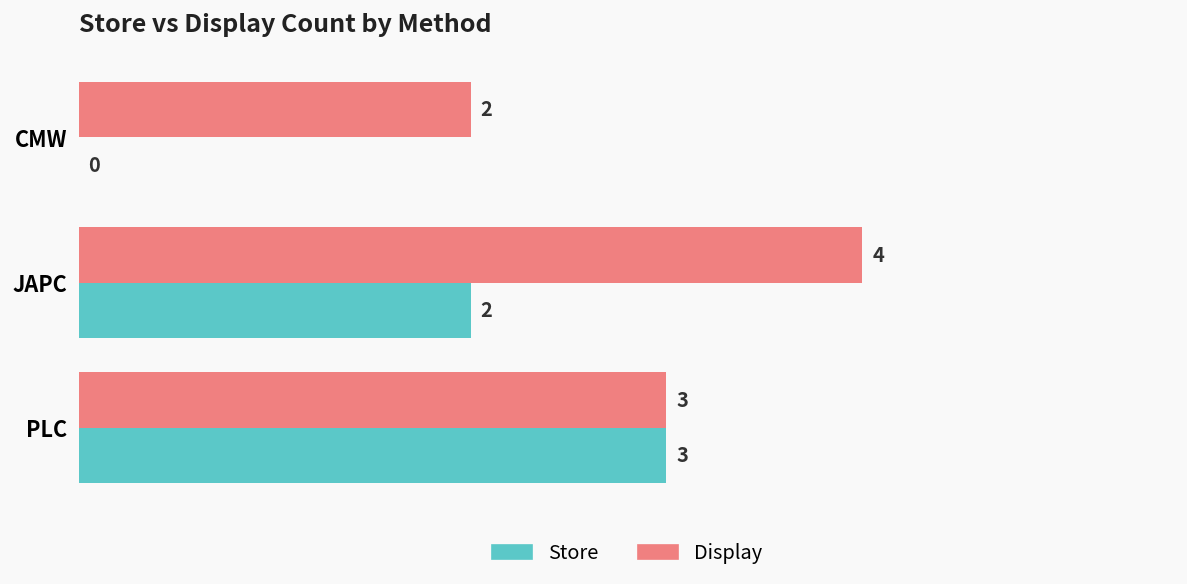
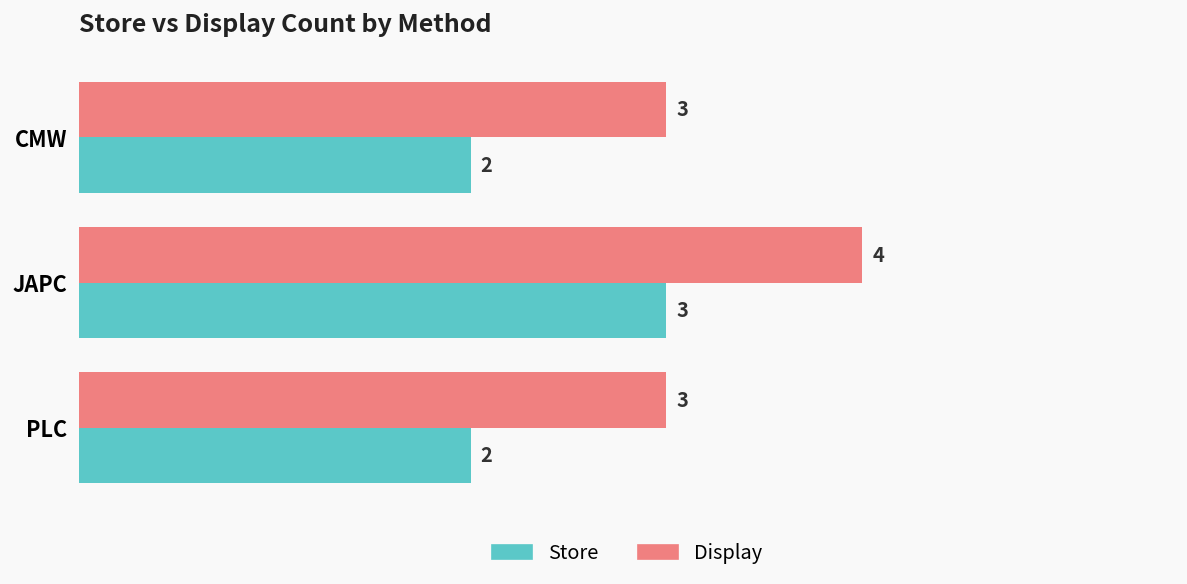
  {
    "Store": {
-     "CMW": 0,
-     "JAPC": 2,
-     "PLC": 3
+     "CMW": 2,
+     "JAPC": 3,
+     "PLC": 2
    },
    "Display": {
-     "CMW": 2,
+     "CMW": 3,
      "JAPC": 4,
      "PLC": 3
    }
  }
